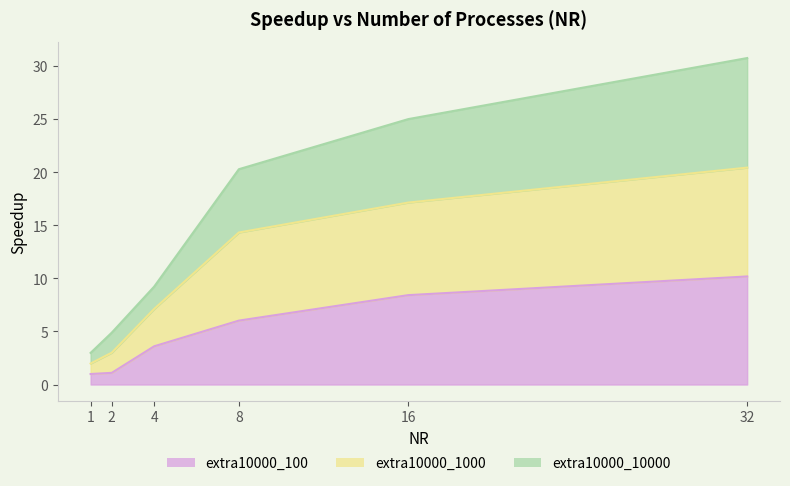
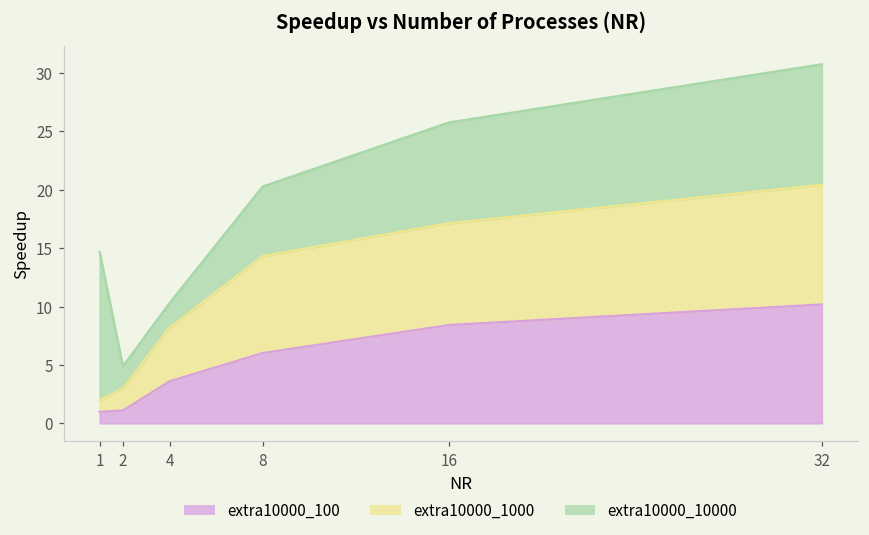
  {
    "extra10000_100": {
      "1": 1.0,
      "2": 1.1,
      "4": 3.6,
      "8": 6.0,
      "16": 8.4,
      "32": 10.2
    },
    "extra10000_1000": {
      "1": 1.0,
      "2": 1.9,
-     "4": 3.5,
+     "4": 4.6,
      "8": 8.3,
      "16": 8.7,
      "32": 10.3
    },
    "extra10000_10000": {
-     "1": 1.0,
+     "1": 12.7,
      "2": 1.9,
      "4": 2.1,
      "8": 6.0,
-     "16": 7.9,
+     "16": 8.6,
      "32": 10.3
    }
  }
